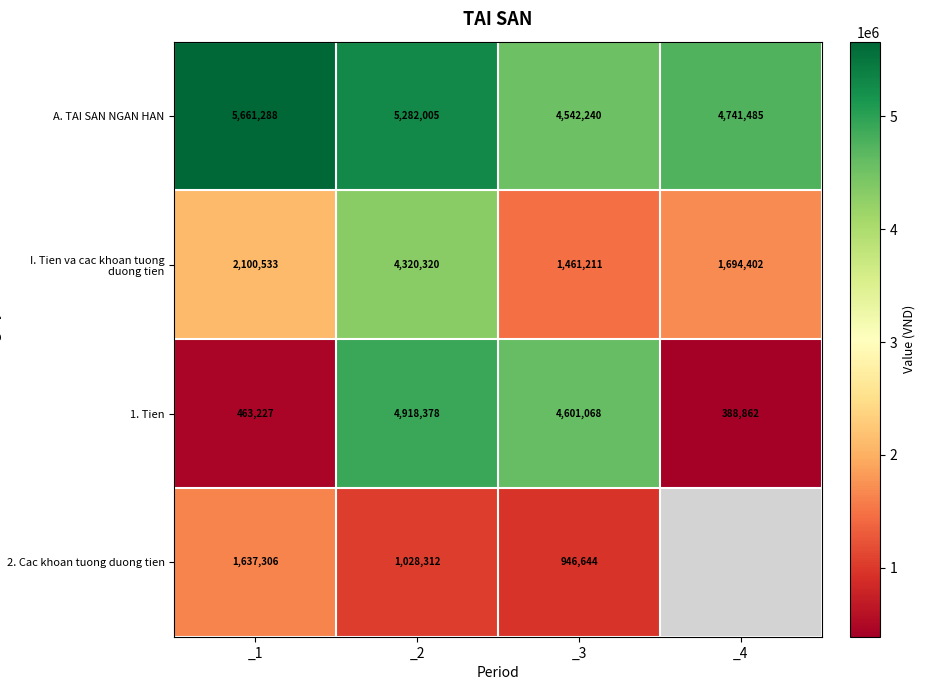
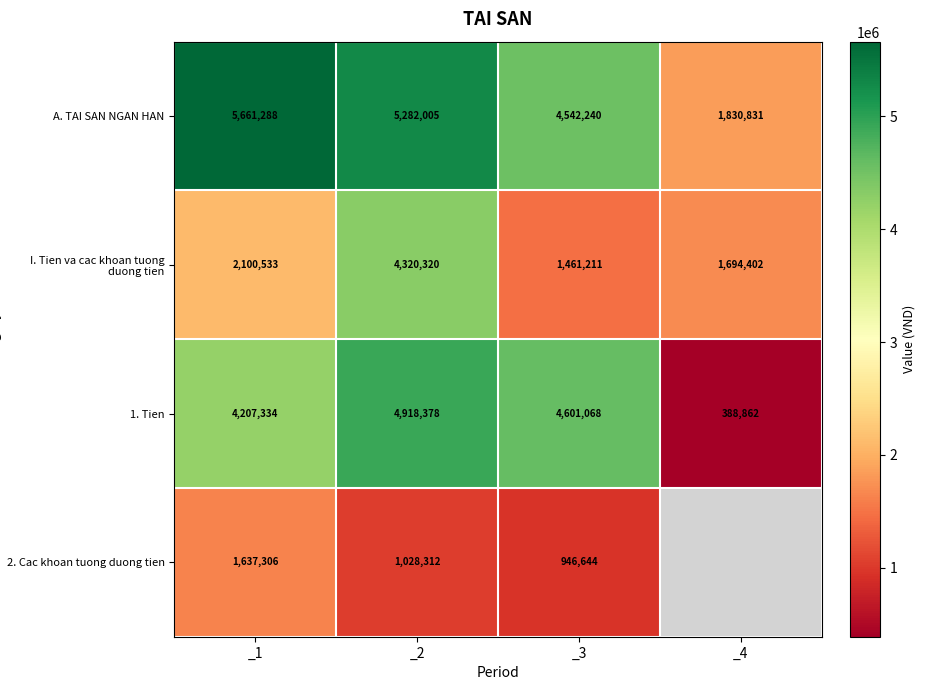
  {
    "A. TAI SAN NGAN HAN": {
      "_1": "5,661,288",
      "_2": "5,282,005",
      "_3": "4,542,240",
-     "_4": "4,741,485"
+     "_4": "1,830,831"
    },
    "I. Tien va cac khoan tuong duong tien": {
      "_1": "2,100,533",
      "_2": "4,320,320",
      "_3": "1,461,211",
      "_4": "1,694,402"
    },
    "1. Tien": {
-     "_1": "463,227",
+     "_1": "4,207,334",
      "_2": "4,918,378",
      "_3": "4,601,068",
      "_4": "388,862"
    },
    "2. Cac khoan tuong duong tien": {
      "_1": "1,637,306",
      "_2": "1,028,312",
      "_3": "946,644"
    }
  }
